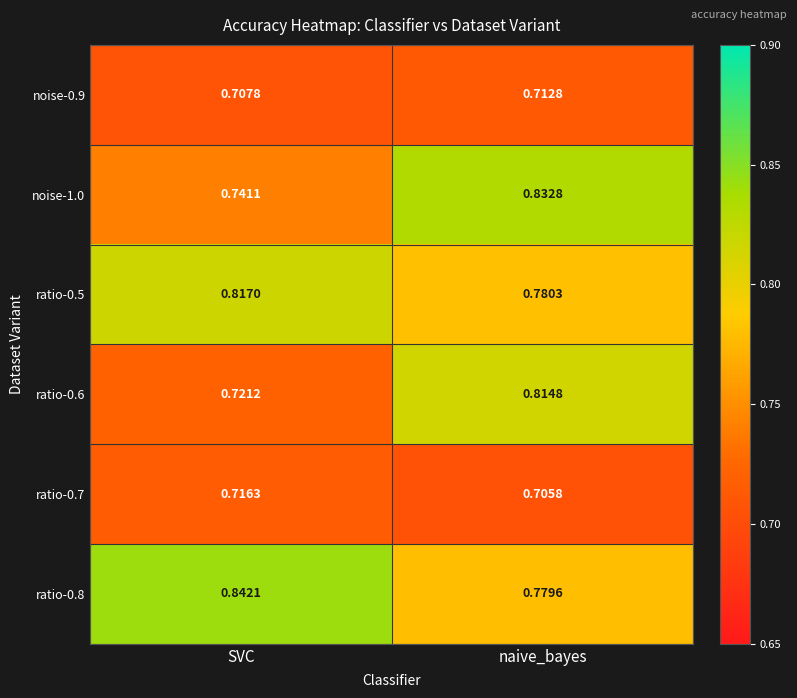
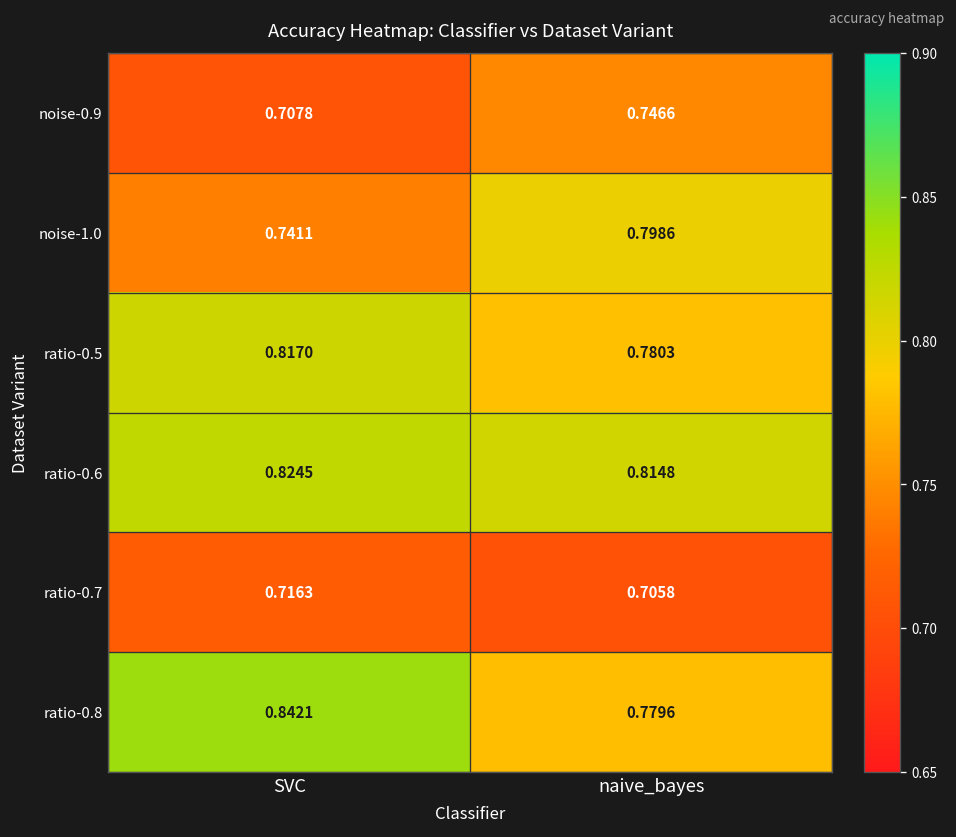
  {
    "noise-0.9": {
      "SVC": 0.7078,
-     "naive_bayes": 0.7128
+     "naive_bayes": 0.7466
    },
    "noise-1.0": {
      "SVC": 0.7411,
-     "naive_bayes": 0.8328
+     "naive_bayes": 0.7986
    },
    "ratio-0.5": {
      "SVC": 0.8170,
      "naive_bayes": 0.7803
    },
    "ratio-0.6": {
-     "SVC": 0.7212,
+     "SVC": 0.8245,
      "naive_bayes": 0.8148
    },
    "ratio-0.7": {
      "SVC": 0.7163,
      "naive_bayes": 0.7058
    },
    "ratio-0.8": {
      "SVC": 0.8421,
      "naive_bayes": 0.7796
    }
  }
